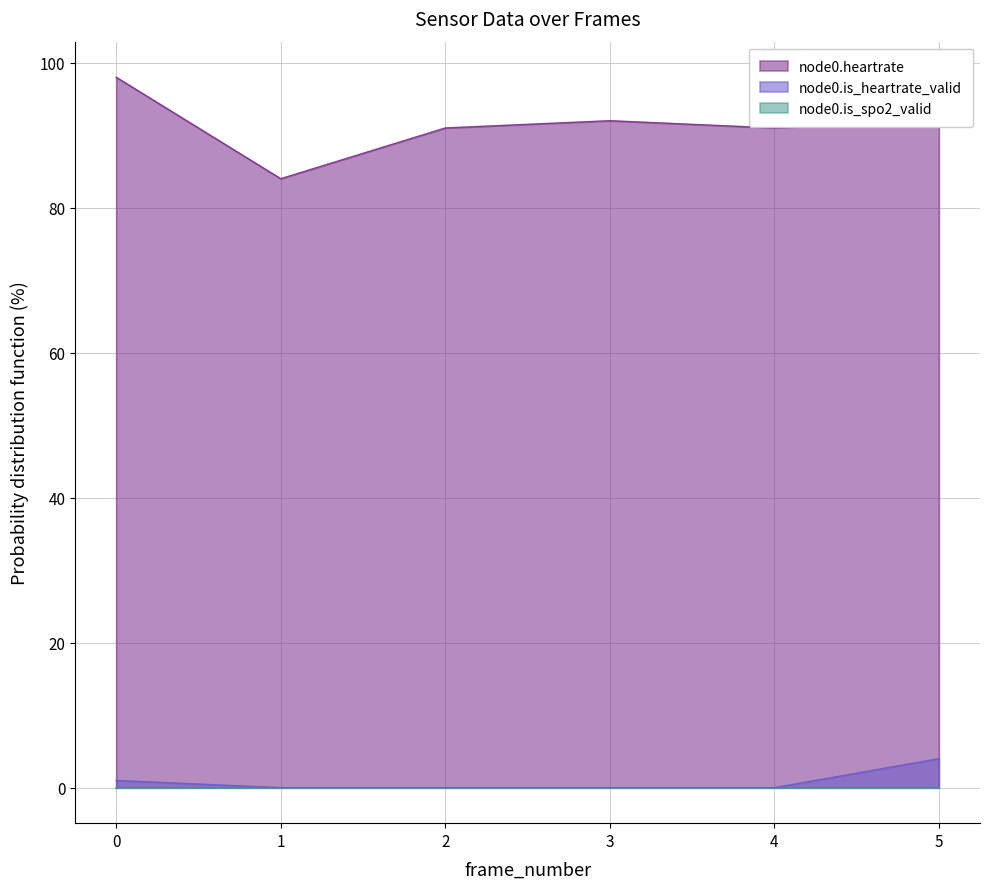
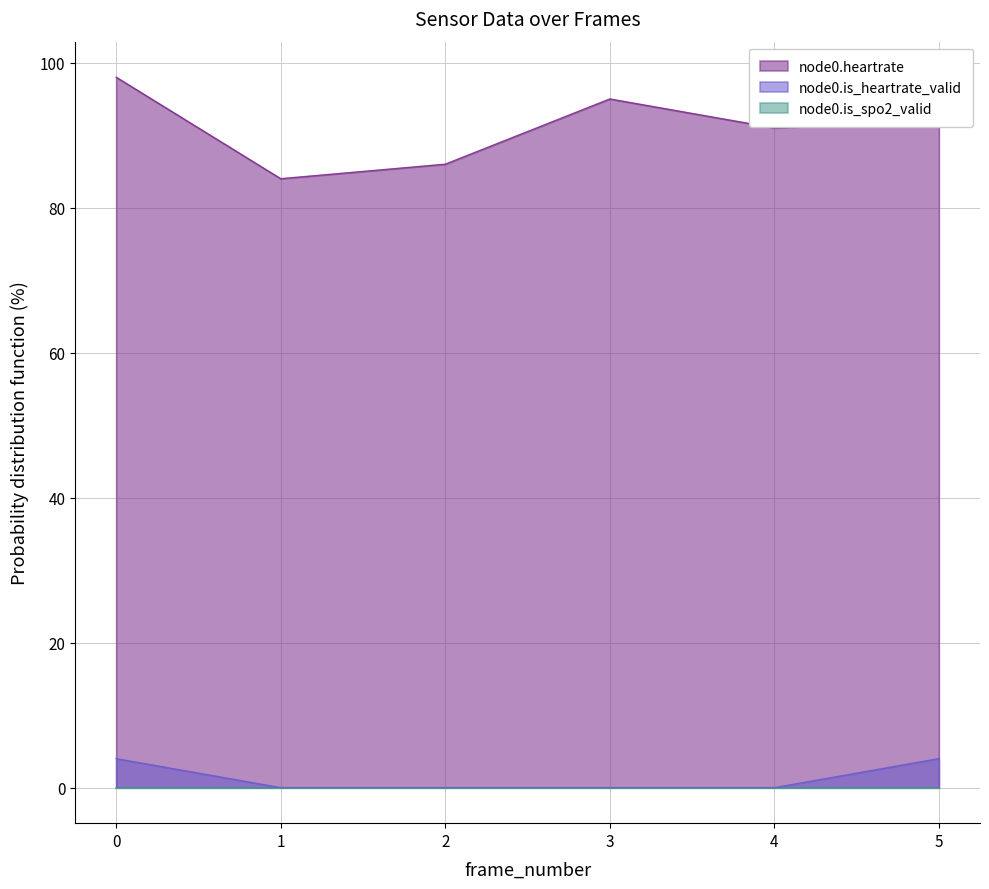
  {
    "node0.heartrate": {
      "0": 98,
      "1": 84,
-     "2": 91,
-     "3": 92,
+     "2": 86,
+     "3": 95,
      "4": 91
    },
    "node0.is_heartrate_valid": {
-     "0": 1,
+     "0": 4,
      "5": 4
    },
    "node0.is_spo2_valid": {
      "0": 0,
      "5": 0
    }
  }
